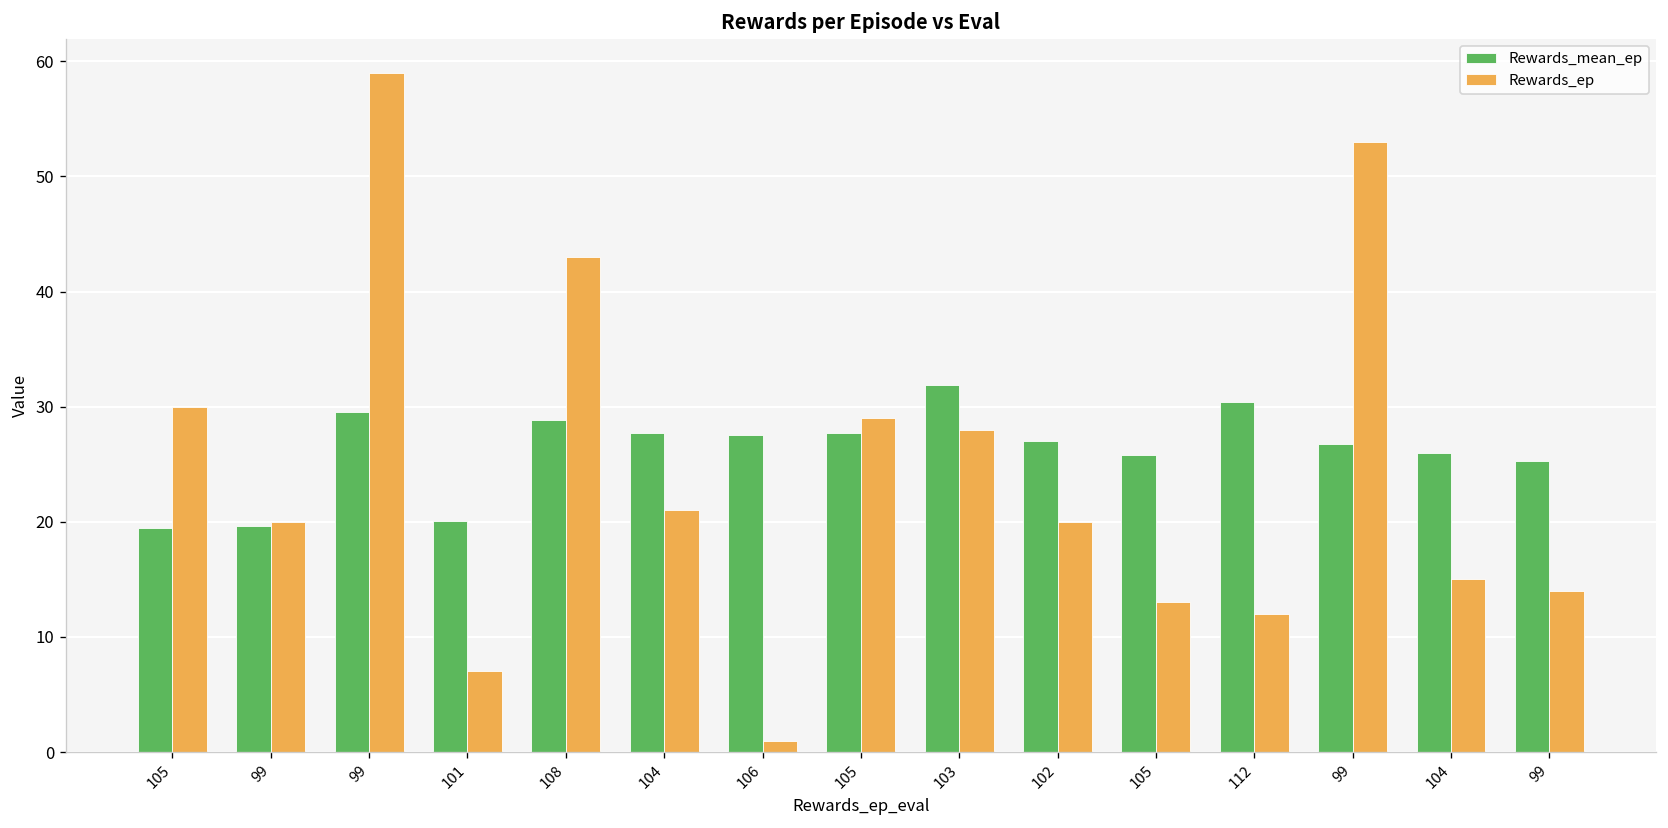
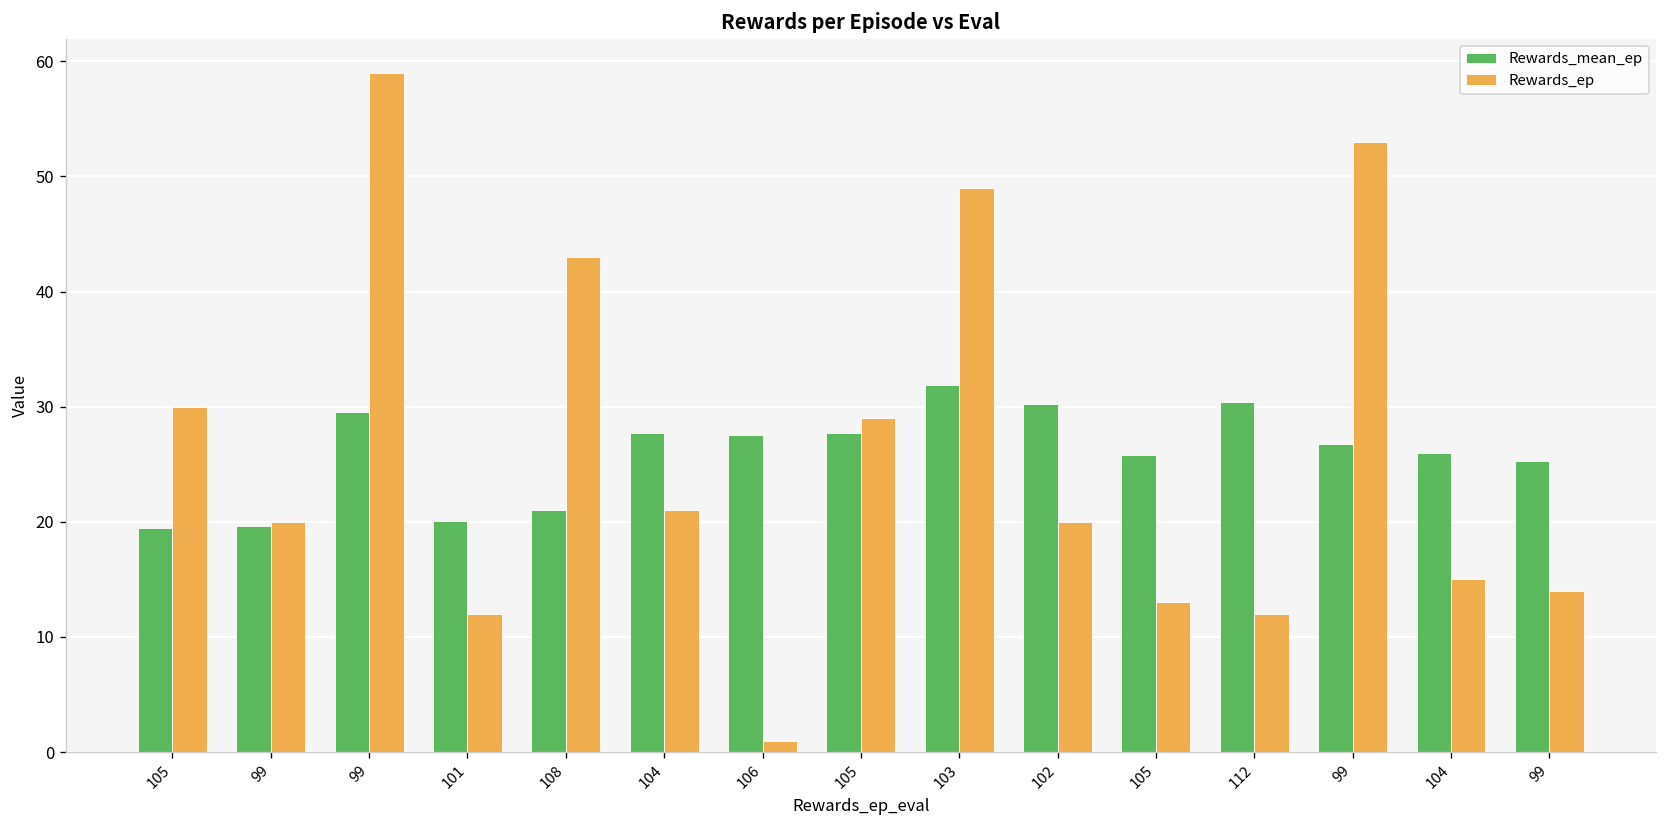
  {
    "Rewards_mean_ep": {
      "101": 20,
-     "108": 29,
+     "108": 21,
      "106": 28,
      "103": 32,
-     "102": 27,
+     "102": 30,
      "112": 30
    },
    "Rewards_ep": {
-     "101": 7,
+     "101": 12,
      "108": 43,
      "106": 1,
-     "103": 28,
+     "103": 49,
      "102": 20,
      "112": 12
    }
  }
